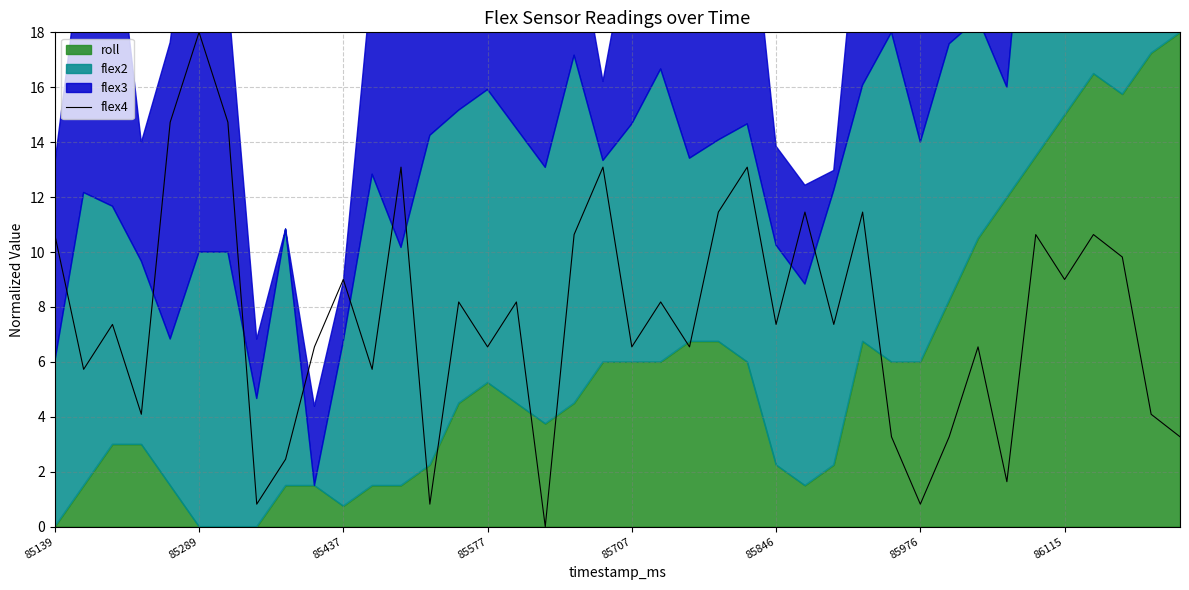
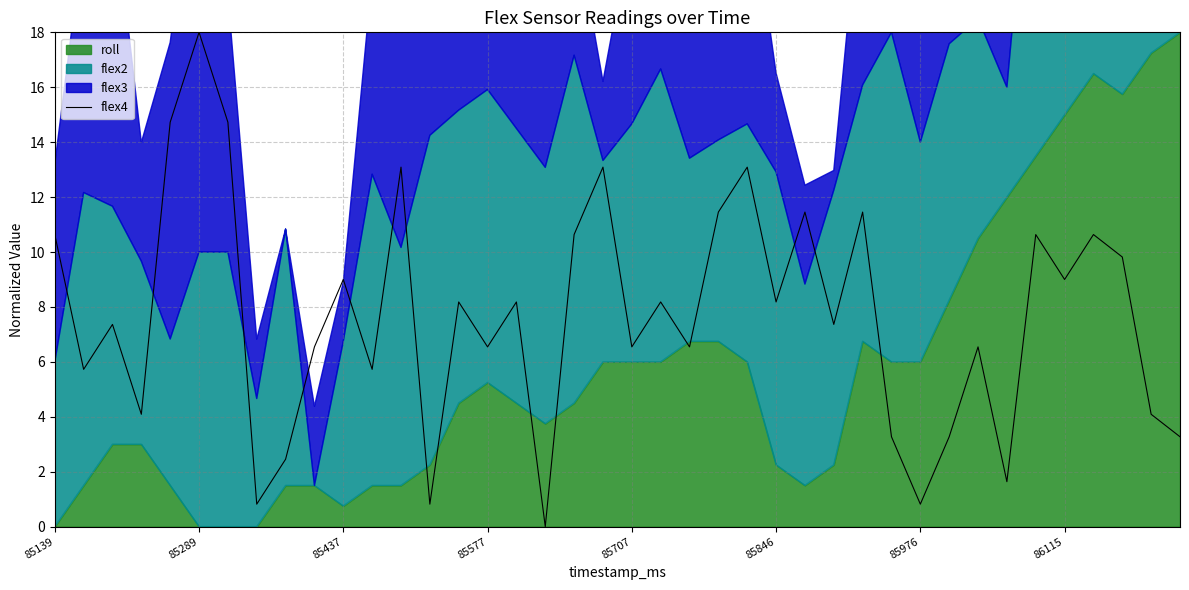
  {
    "flex4": {
      "85139": 10.6,
      "85289": 18.0,
      "85577": 6.5,
      "85707": 6.5,
-     "85846": 7.4,
+     "85846": 8.2,
      "85976": 0.8,
      "86115": 9.0
    },
    "roll": {
      "85139": 0.0,
      "85289": 0.0,
      "85437": 0.8,
      "85577": 5.2,
      "85707": 6.0,
      "85846": 2.3,
      "85976": 6.0,
      "86115": 15.0
    },
    "flex2": {
      "85139": 6.0,
      "85289": 10.0,
      "85437": 6.0,
      "85577": 10.7,
      "85707": 8.7,
-     "85846": 8.0,
+     "85846": 10.7,
      "85976": 8.0
    },
    "flex3": {
      "85139": 7.2,
      "85846": 3.6
    }
  }
